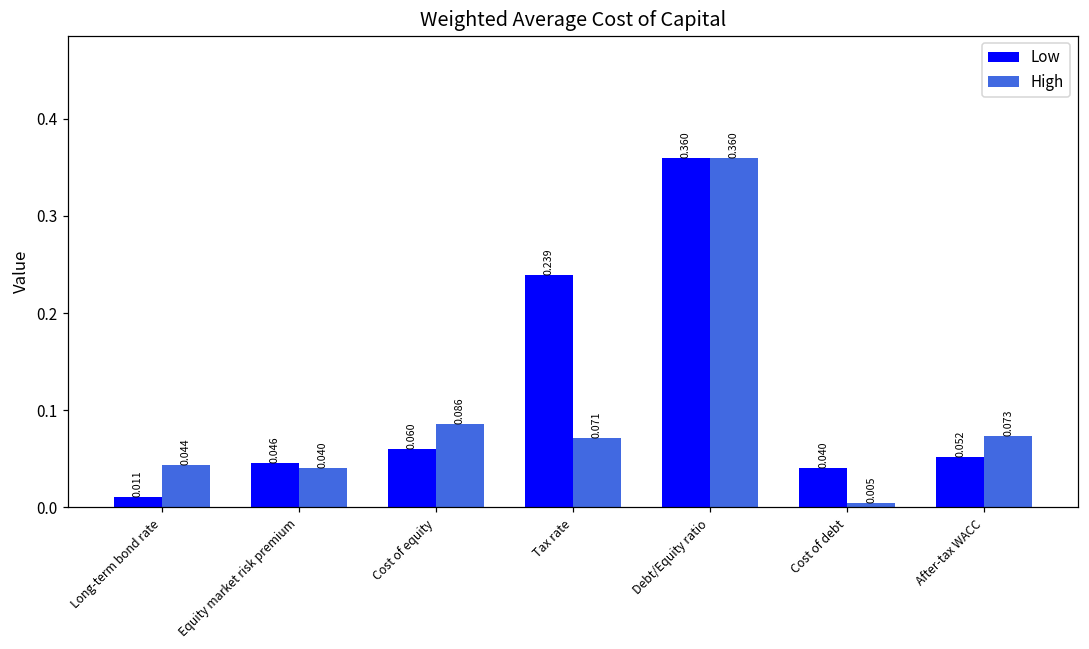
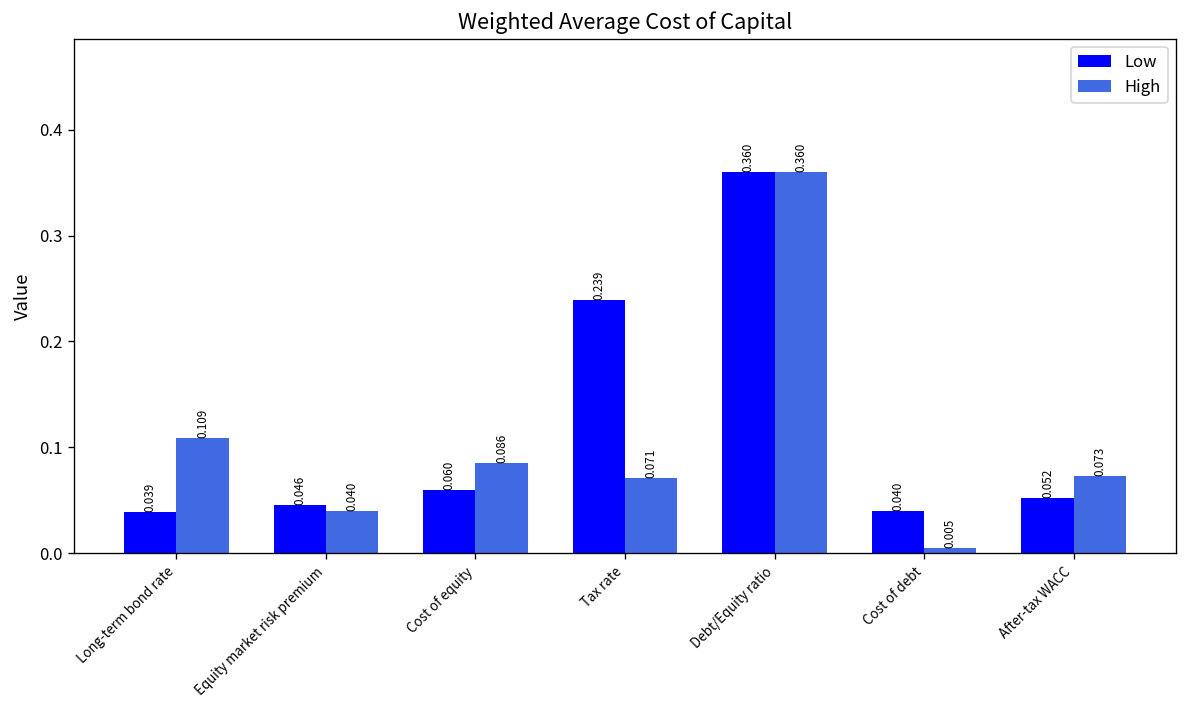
  {
    "Low": {
-     "Long-term bond rate": 0.011,
+     "Long-term bond rate": 0.039,
      "Equity market risk premium": 0.046,
      "Cost of equity": 0.060,
      "Tax rate": 0.239,
      "Debt/Equity ratio": 0.360,
      "Cost of debt": 0.040,
      "After-tax WACC": 0.052
    },
    "High": {
-     "Long-term bond rate": 0.044,
+     "Long-term bond rate": 0.109,
      "Equity market risk premium": 0.040,
      "Cost of equity": 0.086,
      "Tax rate": 0.071,
      "Debt/Equity ratio": 0.360,
      "Cost of debt": 0.005,
      "After-tax WACC": 0.073
    }
  }
